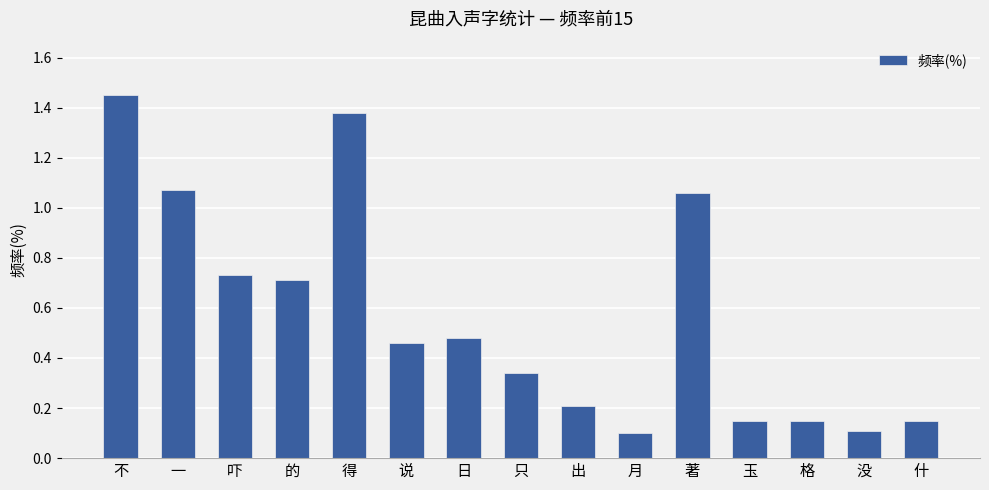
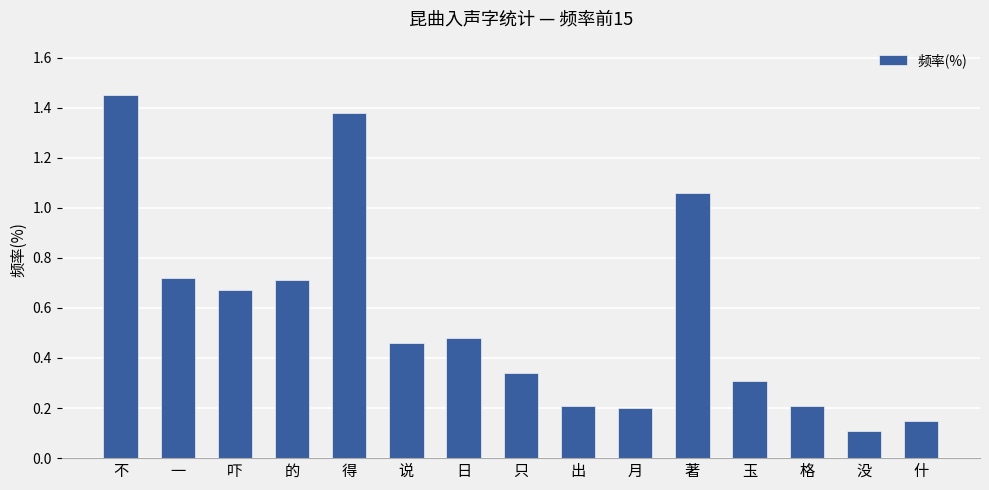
  {
    "不": 1.45,
-   "一": 1.07,
-   "吓": 0.73,
+   "一": 0.72,
+   "吓": 0.67,
    "的": 0.71,
    "得": 1.38,
    "说": 0.46,
    "日": 0.48,
    "只": 0.34,
    "出": 0.21,
-   "月": 0.1,
+   "月": 0.2,
    "著": 1.06,
-   "玉": 0.15,
-   "格": 0.15,
+   "玉": 0.31,
+   "格": 0.21,
    "没": 0.11,
    "什": 0.15
  }
